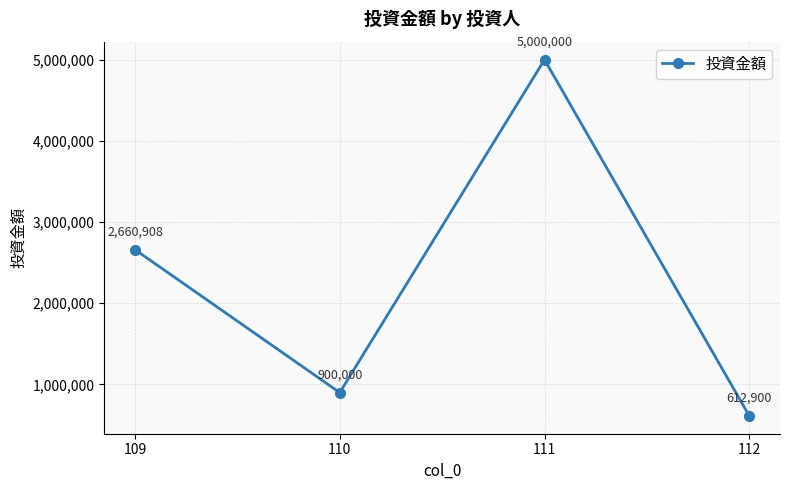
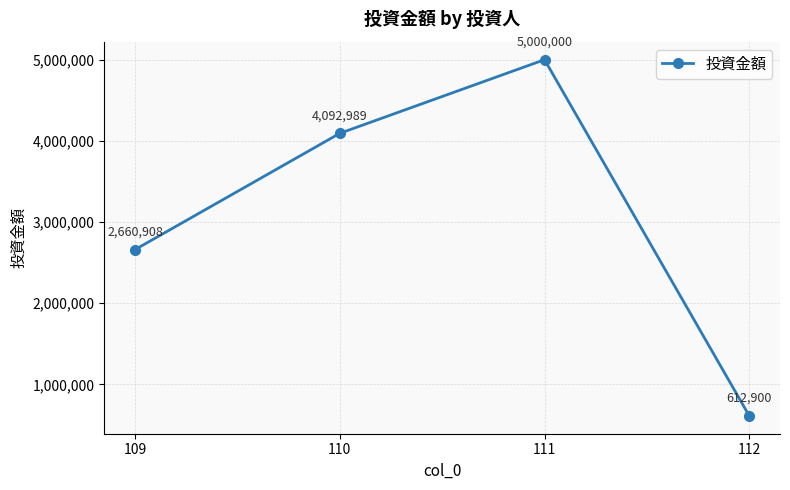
  {
    "109": "2,660,908",
-   "110": "900,000",
+   "110": "4,092,989",
    "111": "5,000,000",
    "112": "612,900"
  }
